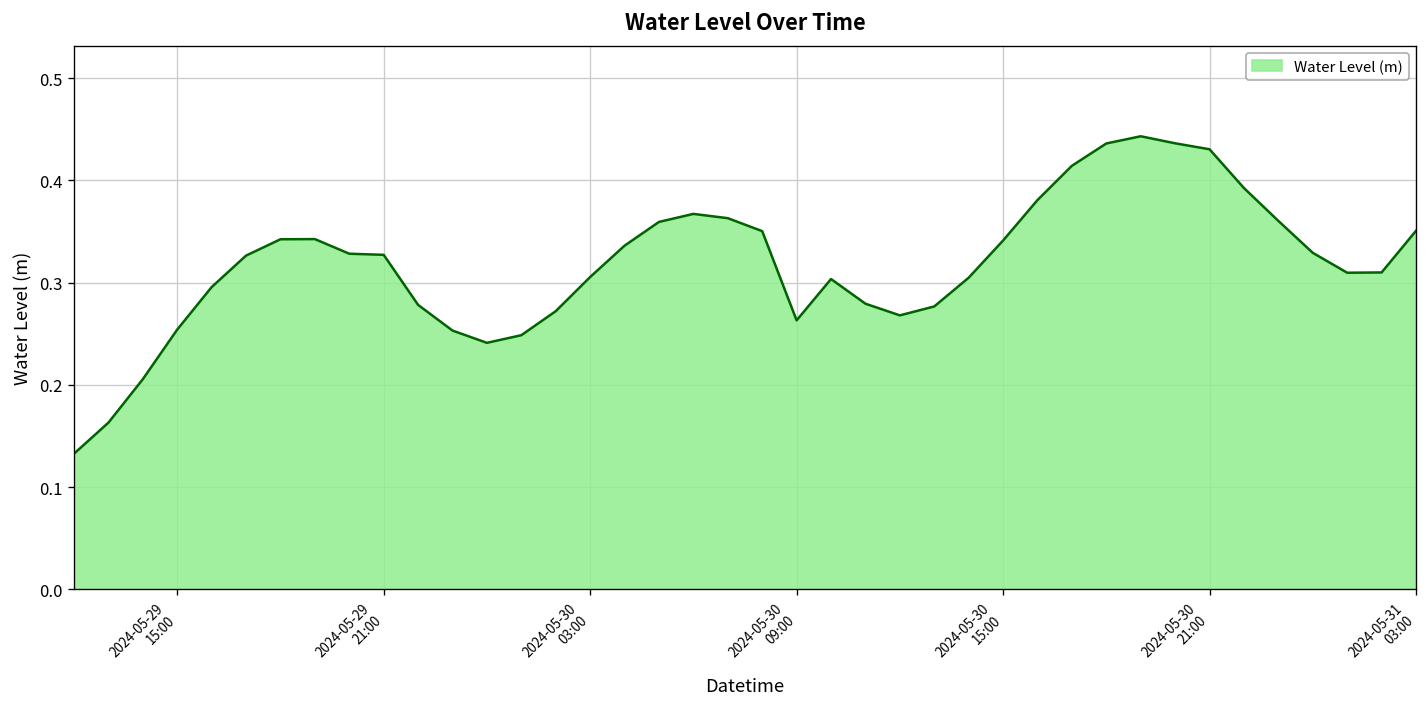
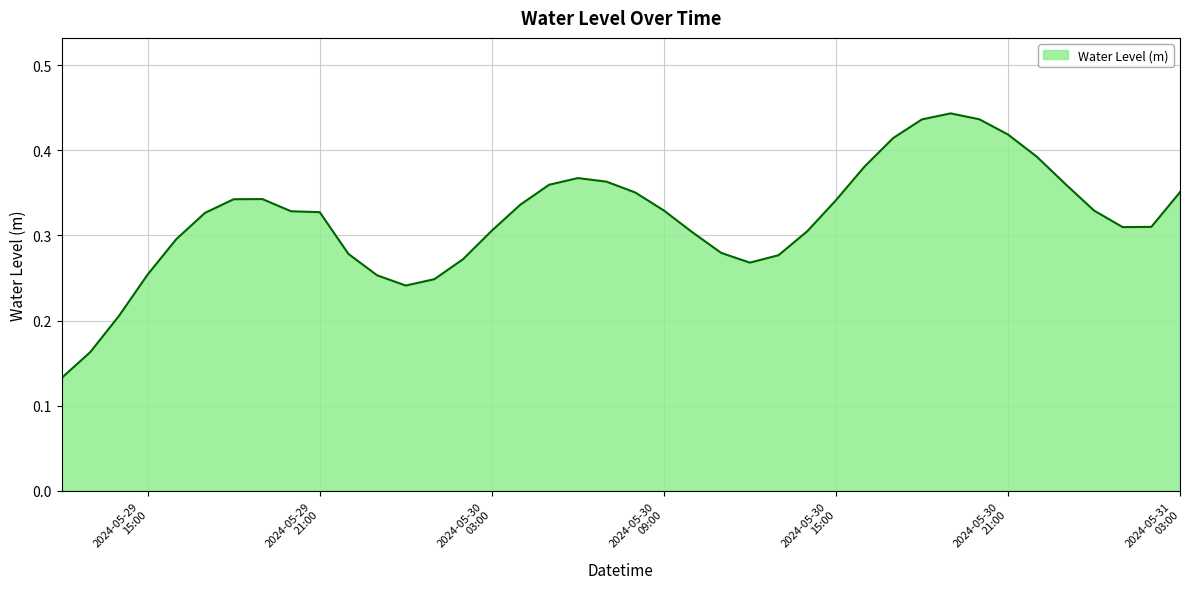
  {
    "2024-05-29 15:00": 0.25,
    "2024-05-29 21:00": 0.33,
    "2024-05-30 03:00": 0.31,
-   "2024-05-30 09:00": 0.26,
+   "2024-05-30 09:00": 0.33,
    "2024-05-30 15:00": 0.34,
-   "2024-05-30 21:00": 0.43,
+   "2024-05-30 21:00": 0.42,
    "2024-05-31 03:00": 0.35
  }
